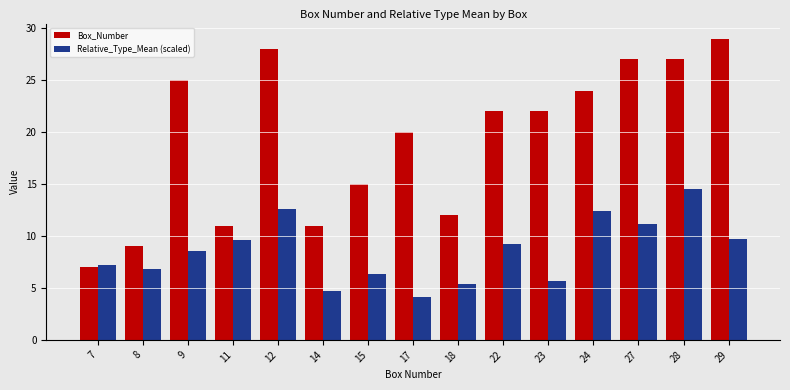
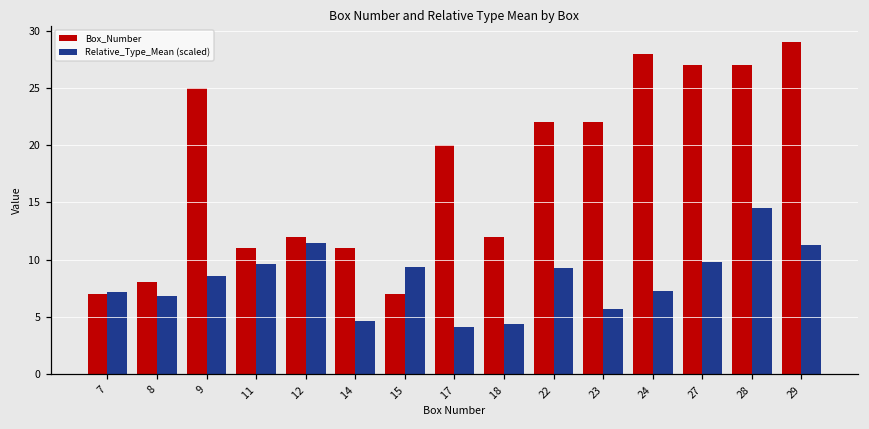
  {
    "Box_Number": {
      "7": 7,
-     "8": 9,
+     "8": 8,
      "9": 25,
      "11": 11,
-     "12": 28,
+     "12": 12,
      "14": 11,
-     "15": 15,
+     "15": 7,
      "17": 20,
      "18": 12,
      "22": 22,
      "23": 22,
-     "24": 24,
+     "24": 28,
      "27": 27,
      "28": 27,
      "29": 29
    },
    "Relative_Type_Mean (scaled)": {
      "7": 7.2,
      "8": 6.8,
      "9": 8.6,
      "11": 9.6,
-     "12": 12.6,
+     "12": 11.4,
      "14": 4.7,
-     "15": 6.3,
+     "15": 9.4,
      "17": 4.1,
-     "18": 5.3,
+     "18": 4.4,
      "22": 9.2,
      "23": 5.7,
-     "24": 12.4,
-     "27": 11.2,
+     "24": 7.2,
+     "27": 9.8,
      "28": 14.5,
-     "29": 9.7
+     "29": 11.3
    }
  }
